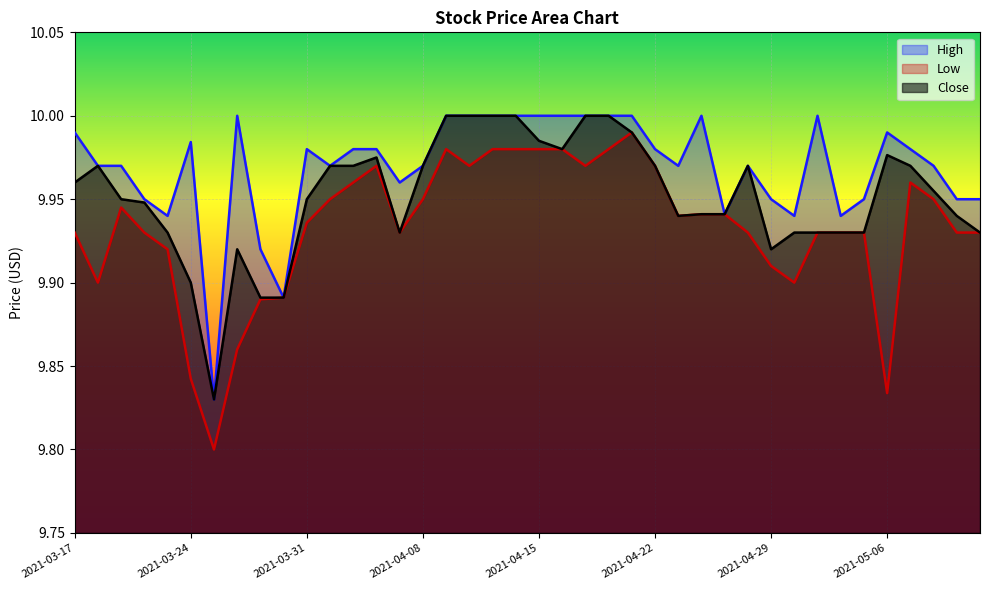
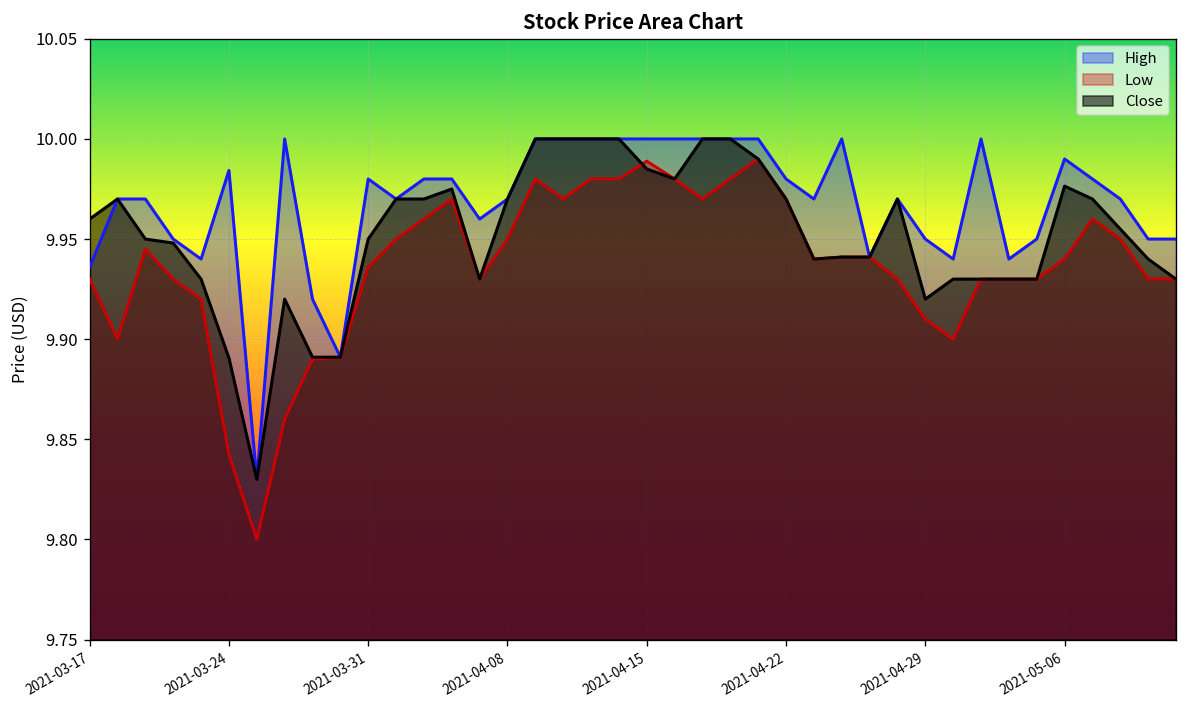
  {
    "High": {
-     "2021-03-17": 9.990,
+     "2021-03-17": 9.936,
      "2021-03-24": 9.984,
      "2021-03-31": 9.980,
      "2021-04-15": 10.000,
      "2021-04-22": 9.980,
      "2021-04-29": 9.950,
      "2021-05-06": 9.990
    },
    "Low": {
      "2021-03-17": 9.930,
      "2021-03-24": 9.842,
      "2021-03-31": 9.936,
      "2021-04-08": 9.950,
-     "2021-04-15": 9.980,
+     "2021-04-15": 9.989,
      "2021-04-29": 9.910,
-     "2021-05-06": 9.834
+     "2021-05-06": 9.940
    },
    "Close": {
      "2021-03-17": 9.960,
-     "2021-03-24": 9.900,
+     "2021-03-24": 9.891,
      "2021-03-31": 9.950,
      "2021-04-15": 9.985,
      "2021-04-29": 9.920,
      "2021-05-06": 9.976
    }
  }
